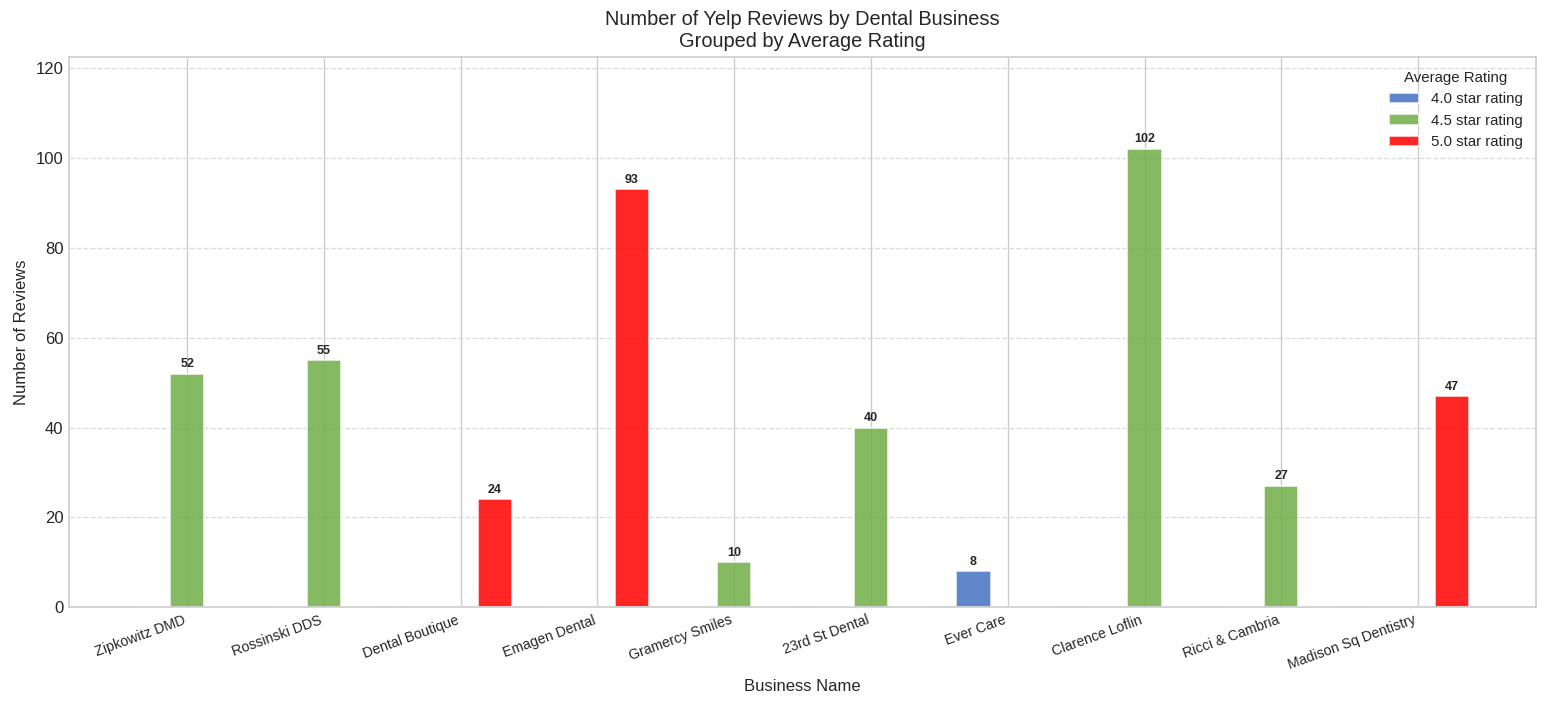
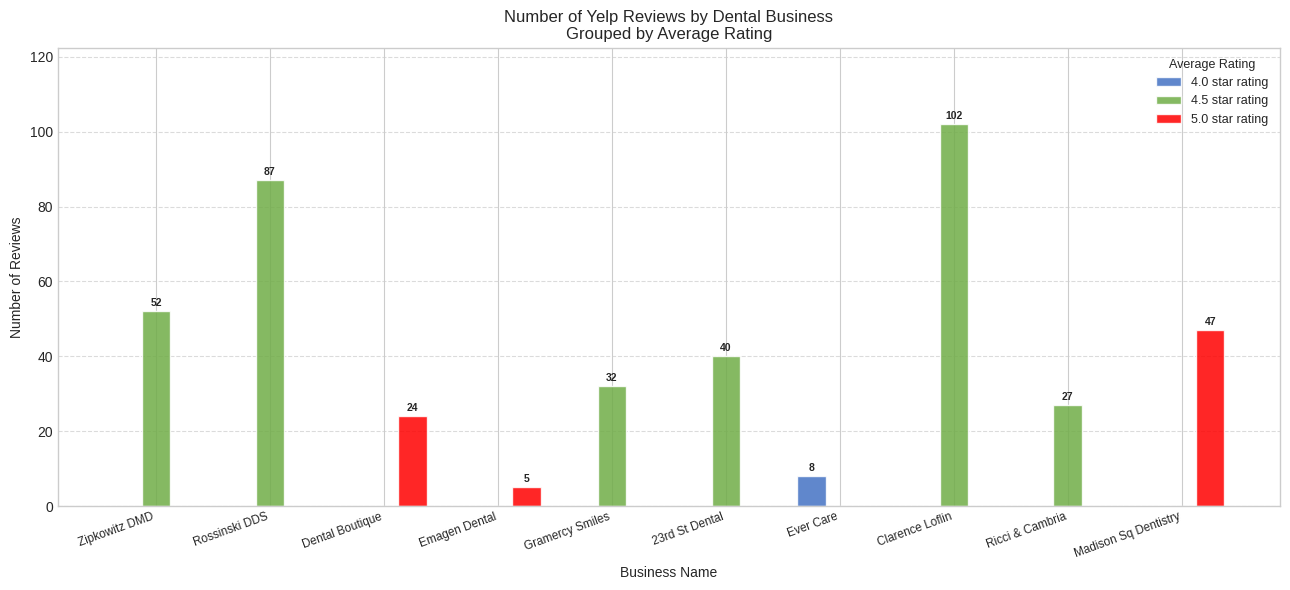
  {
    "4.0 star rating": {
      "Ever Care": 8
    },
    "4.5 star rating": {
      "Zipkowitz DMD": 52,
-     "Rossinski DDS": 55,
-     "Gramercy Smiles": 10,
+     "Rossinski DDS": 87,
+     "Gramercy Smiles": 32,
      "23rd St Dental": 40,
      "Clarence Loflin": 102,
      "Ricci & Cambria": 27
    },
    "5.0 star rating": {
      "Dental Boutique": 24,
-     "Emagen Dental": 93,
+     "Emagen Dental": 5,
      "Madison Sq Dentistry": 47
    }
  }
